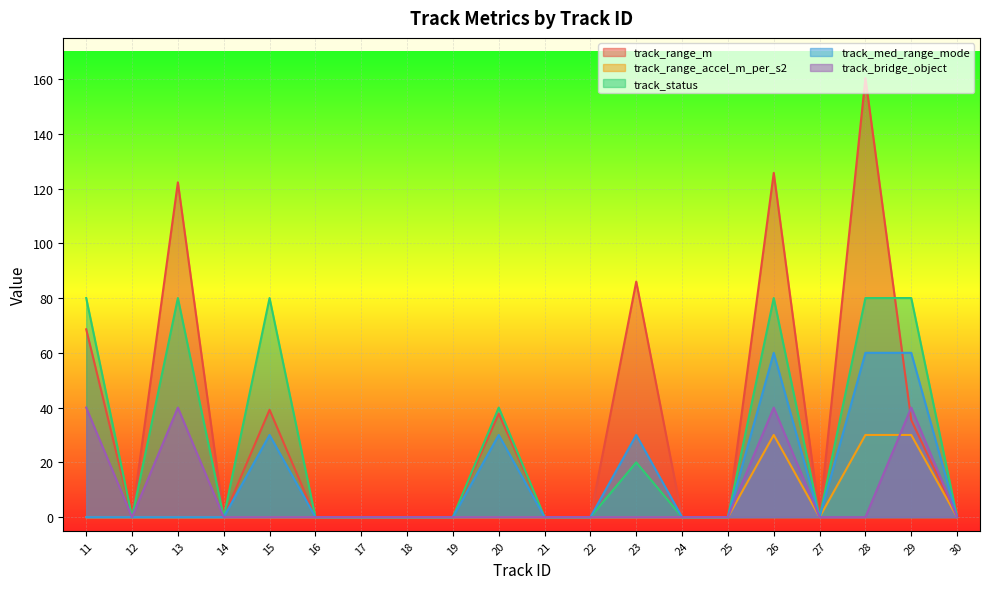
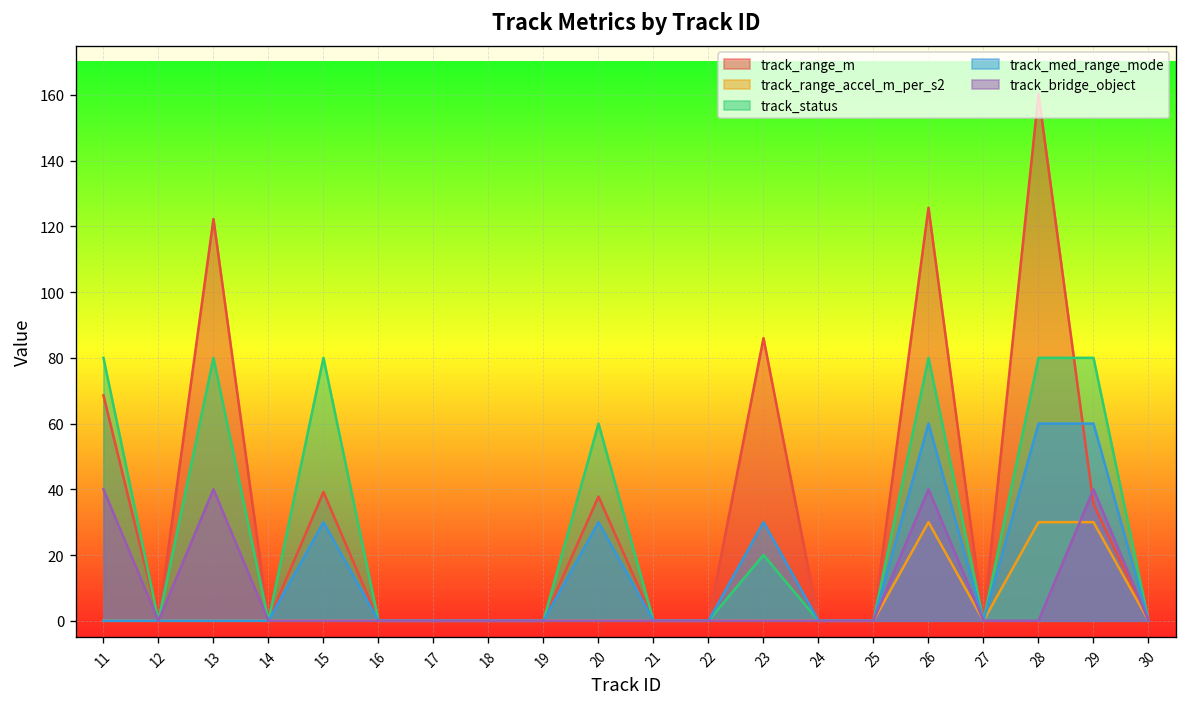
  {
    "track_range_m": {
      "11": 69,
      "13": 122,
      "15": 39,
      "20": 38,
      "23": 86,
      "26": 126,
      "29": 35
    },
    "track_range_accel_m_per_s2": {
      "26": 30,
      "28": 30,
      "29": 30
    },
    "track_status": {
      "11": 80,
      "13": 80,
      "15": 80,
-     "20": 40,
+     "20": 60,
      "23": 20,
      "26": 80,
      "28": 80,
      "29": 80
    },
    "track_med_range_mode": {
      "15": 30,
      "20": 30,
      "23": 30,
      "26": 60,
      "28": 60,
      "29": 60
    },
    "track_bridge_object": {
      "11": 40,
      "13": 40,
      "26": 40,
      "28": 0,
      "29": 40
    }
  }
